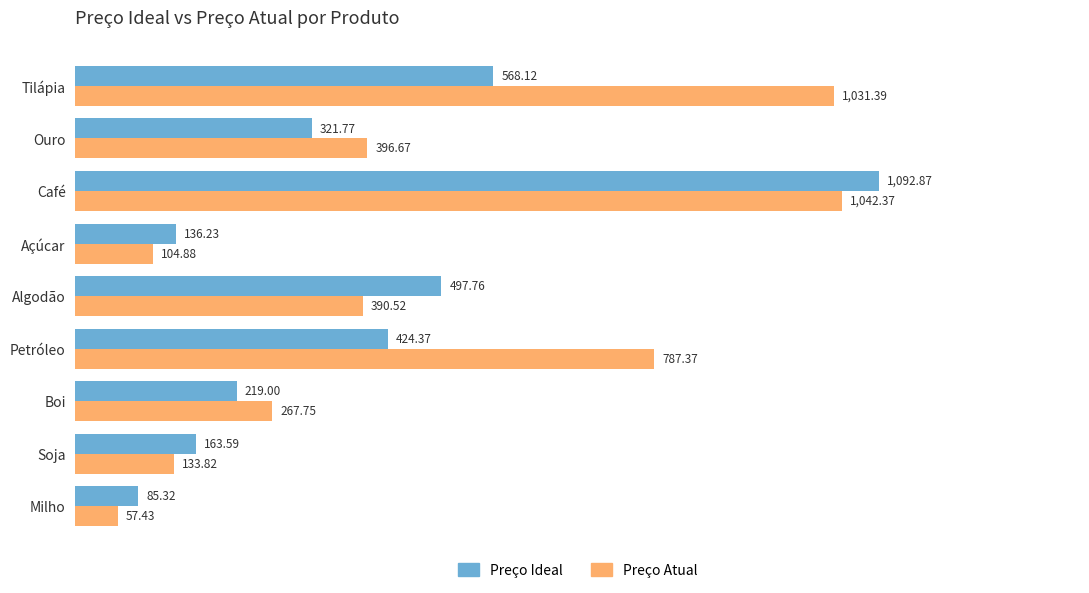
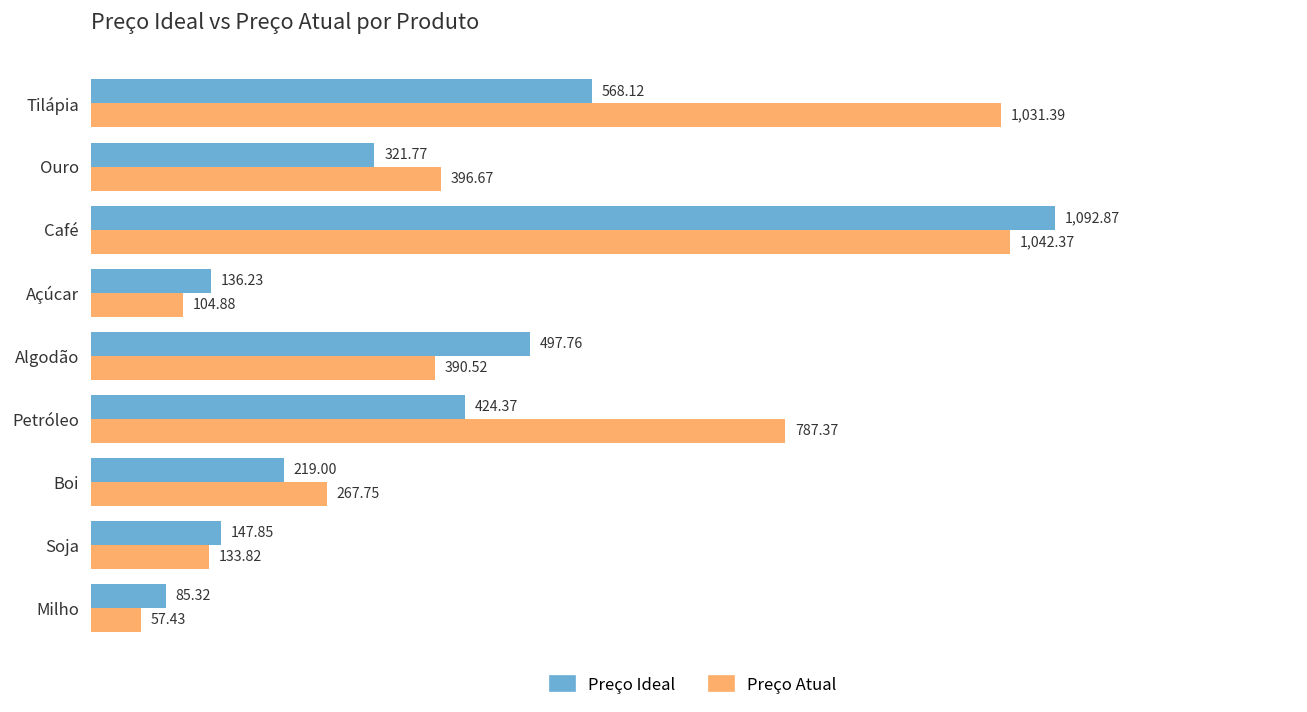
  {
    "Preço Ideal": {
      "Tilápia": "568.12",
      "Ouro": "321.77",
      "Café": "1,092.87",
      "Açúcar": "136.23",
      "Algodão": "497.76",
      "Petróleo": "424.37",
      "Boi": "219.00",
-     "Soja": "163.59",
+     "Soja": "147.85",
      "Milho": "85.32"
    },
    "Preço Atual": {
      "Tilápia": "1,031.39",
      "Ouro": "396.67",
      "Café": "1,042.37",
      "Açúcar": "104.88",
      "Algodão": "390.52",
      "Petróleo": "787.37",
      "Boi": "267.75",
      "Soja": "133.82",
      "Milho": "57.43"
    }
  }
